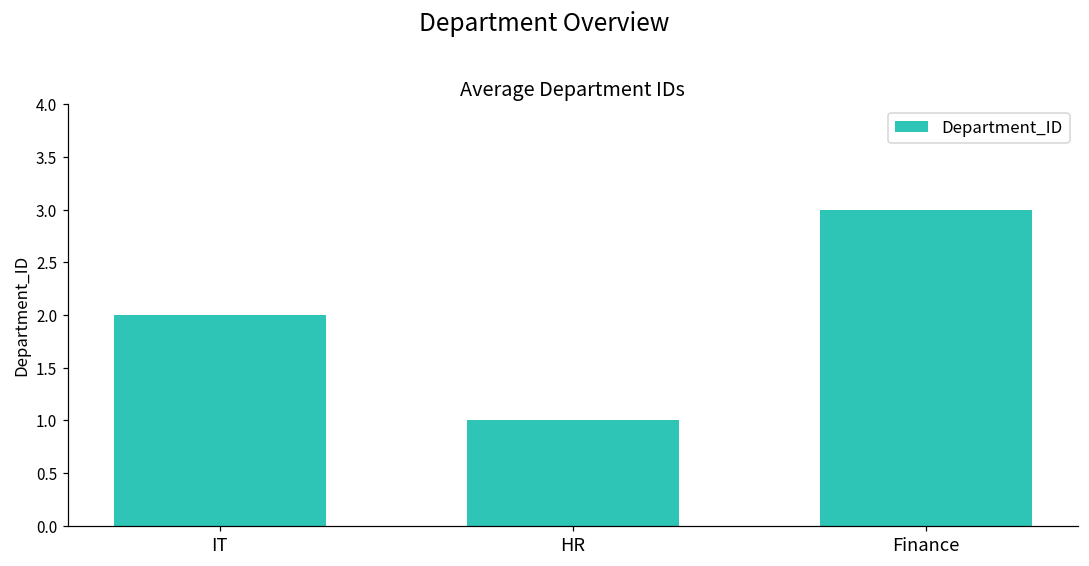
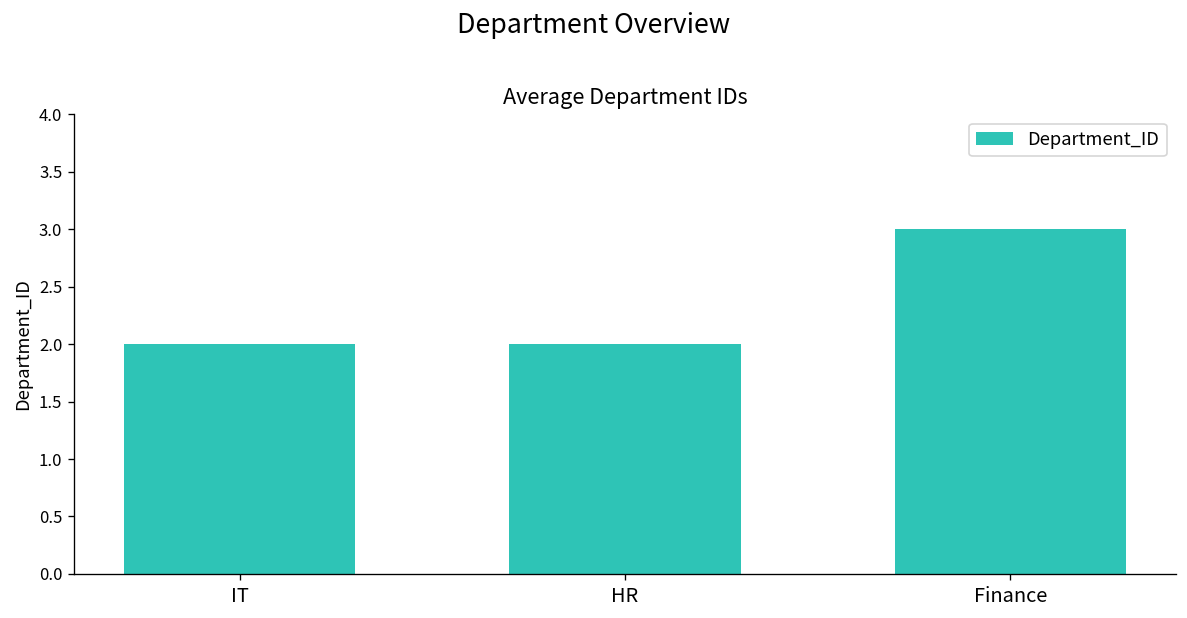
  {
    "IT": 2,
-   "HR": 1,
+   "HR": 2,
    "Finance": 3
  }
